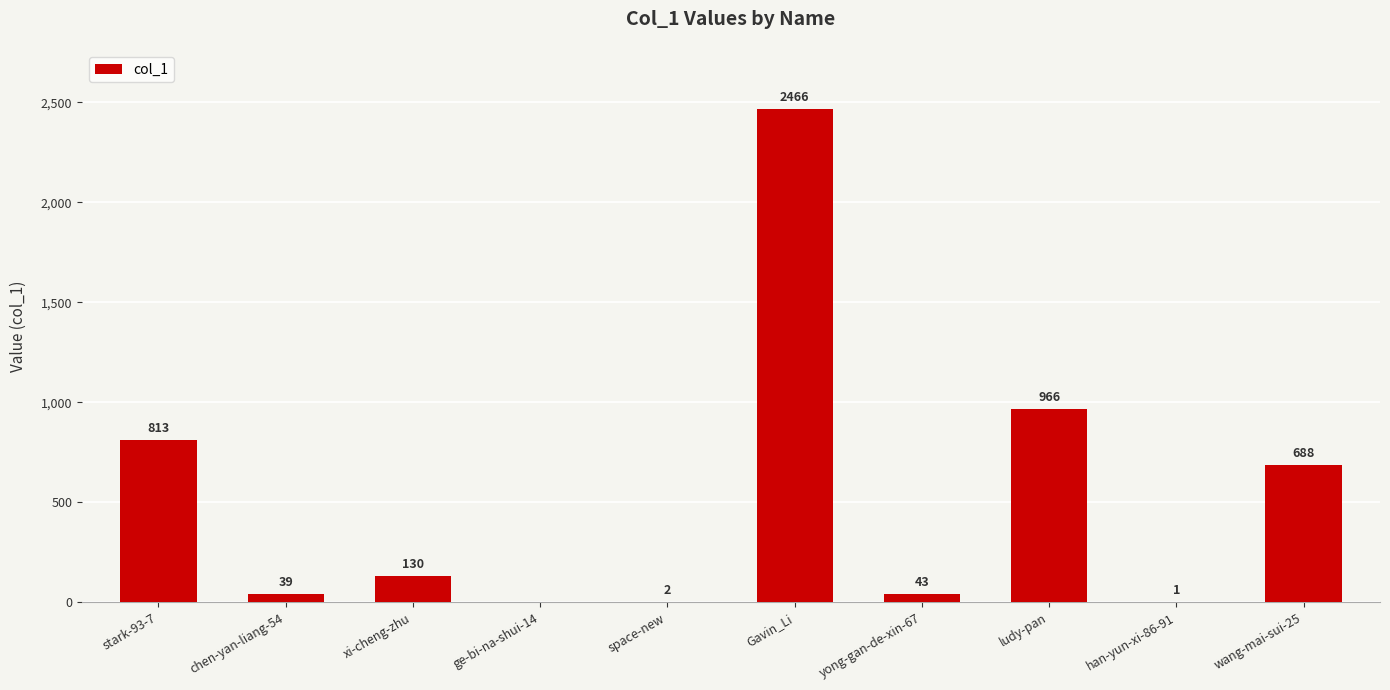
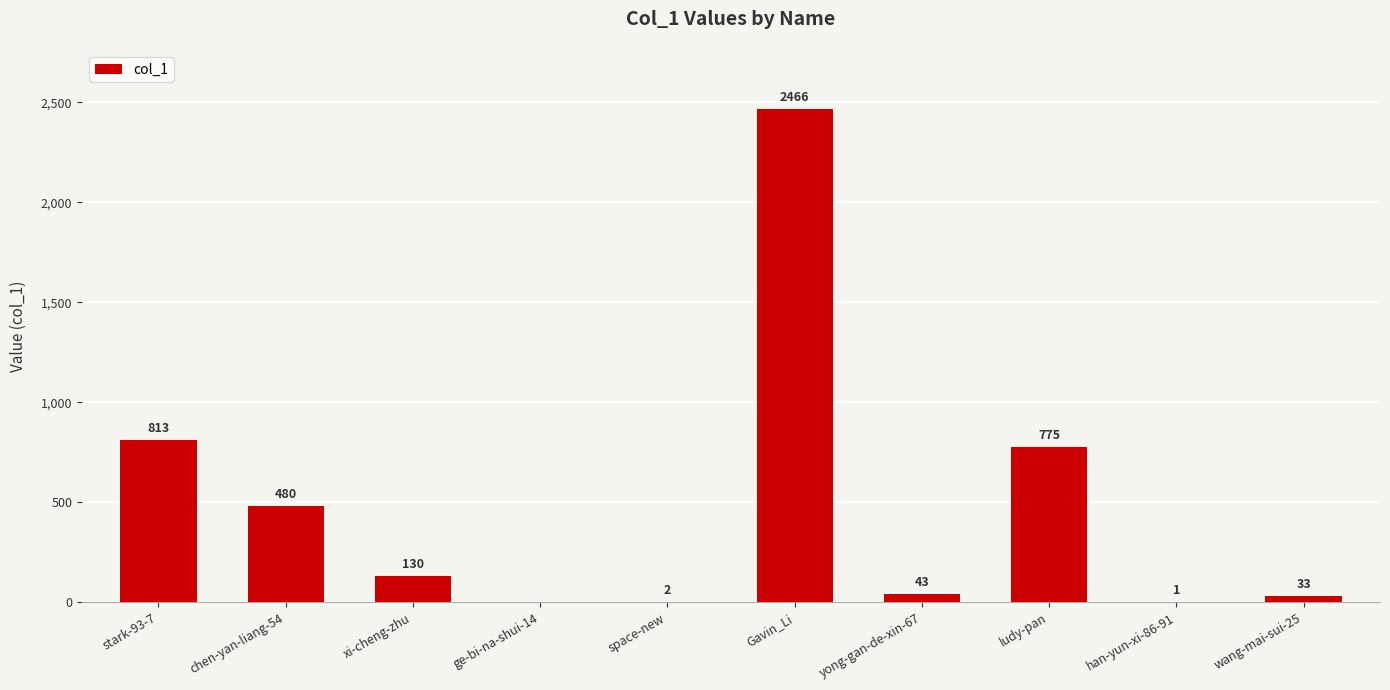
  {
    "stark-93-7": 813,
-   "chen-yan-liang-54": 39,
+   "chen-yan-liang-54": 480,
    "xi-cheng-zhu": 130,
    "space-new": 2,
    "Gavin_Li": 2466,
    "yong-gan-de-xin-67": 43,
-   "ludy-pan": 966,
+   "ludy-pan": 775,
    "han-yun-xi-86-91": 1,
-   "wang-mai-sui-25": 688
+   "wang-mai-sui-25": 33
  }
